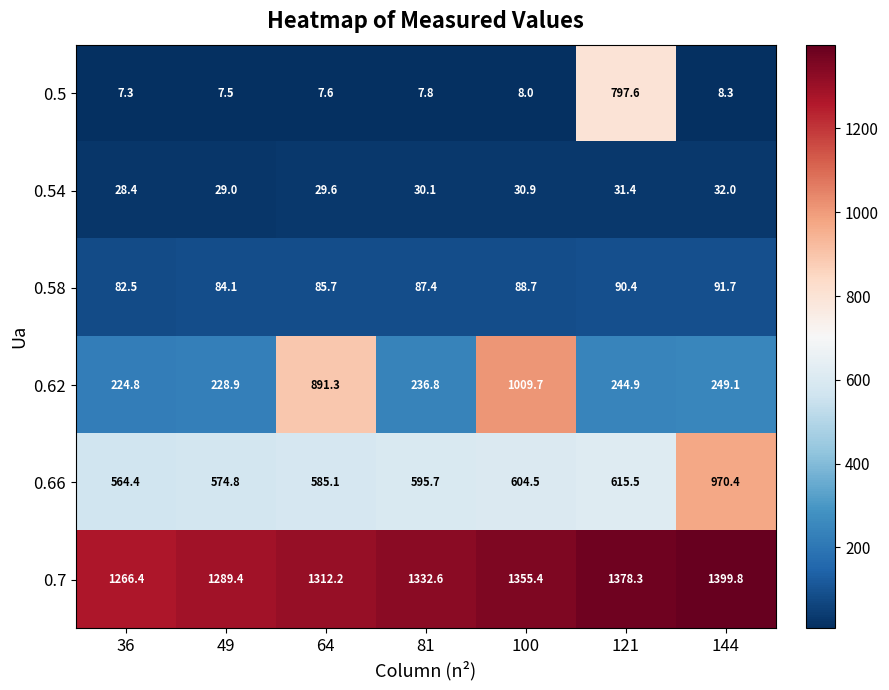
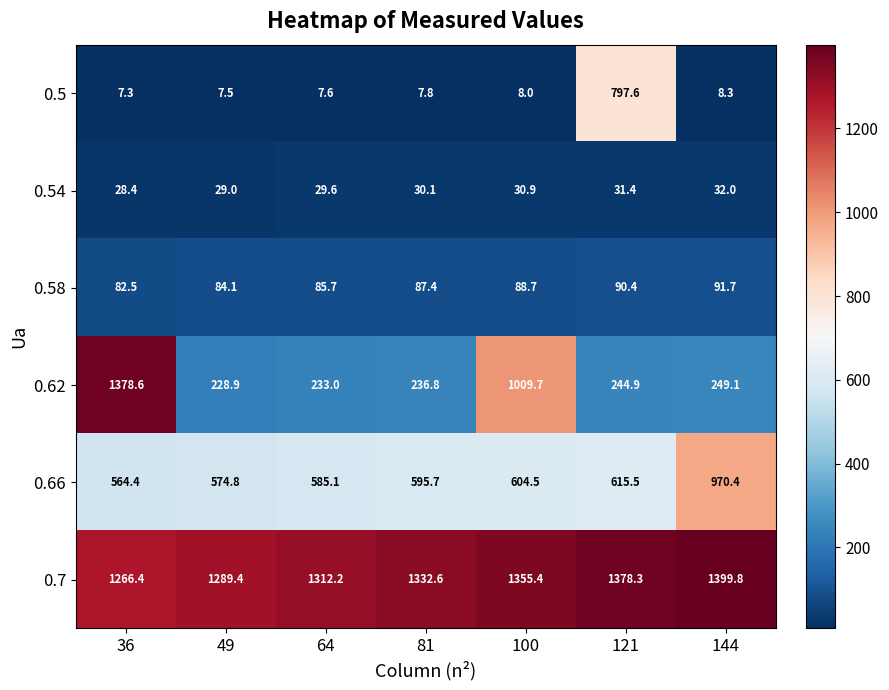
  {
    "0.5": {
      "36": 7.3,
      "49": 7.5,
      "64": 7.6,
      "81": 7.8,
      "100": 8.0,
      "121": 797.6,
      "144": 8.3
    },
    "0.54": {
      "36": 28.4,
      "49": 29.0,
      "64": 29.6,
      "81": 30.1,
      "100": 30.9,
      "121": 31.4,
      "144": 32.0
    },
    "0.58": {
      "36": 82.5,
      "49": 84.1,
      "64": 85.7,
      "81": 87.4,
      "100": 88.7,
      "121": 90.4,
      "144": 91.7
    },
    "0.62": {
-     "36": 224.8,
+     "36": 1378.6,
      "49": 228.9,
-     "64": 891.3,
+     "64": 233.0,
      "81": 236.8,
      "100": 1009.7,
      "121": 244.9,
      "144": 249.1
    },
    "0.66": {
      "36": 564.4,
      "49": 574.8,
      "64": 585.1,
      "81": 595.7,
      "100": 604.5,
      "121": 615.5,
      "144": 970.4
    },
    "0.7": {
      "36": 1266.4,
      "49": 1289.4,
      "64": 1312.2,
      "81": 1332.6,
      "100": 1355.4,
      "121": 1378.3,
      "144": 1399.8
    }
  }
